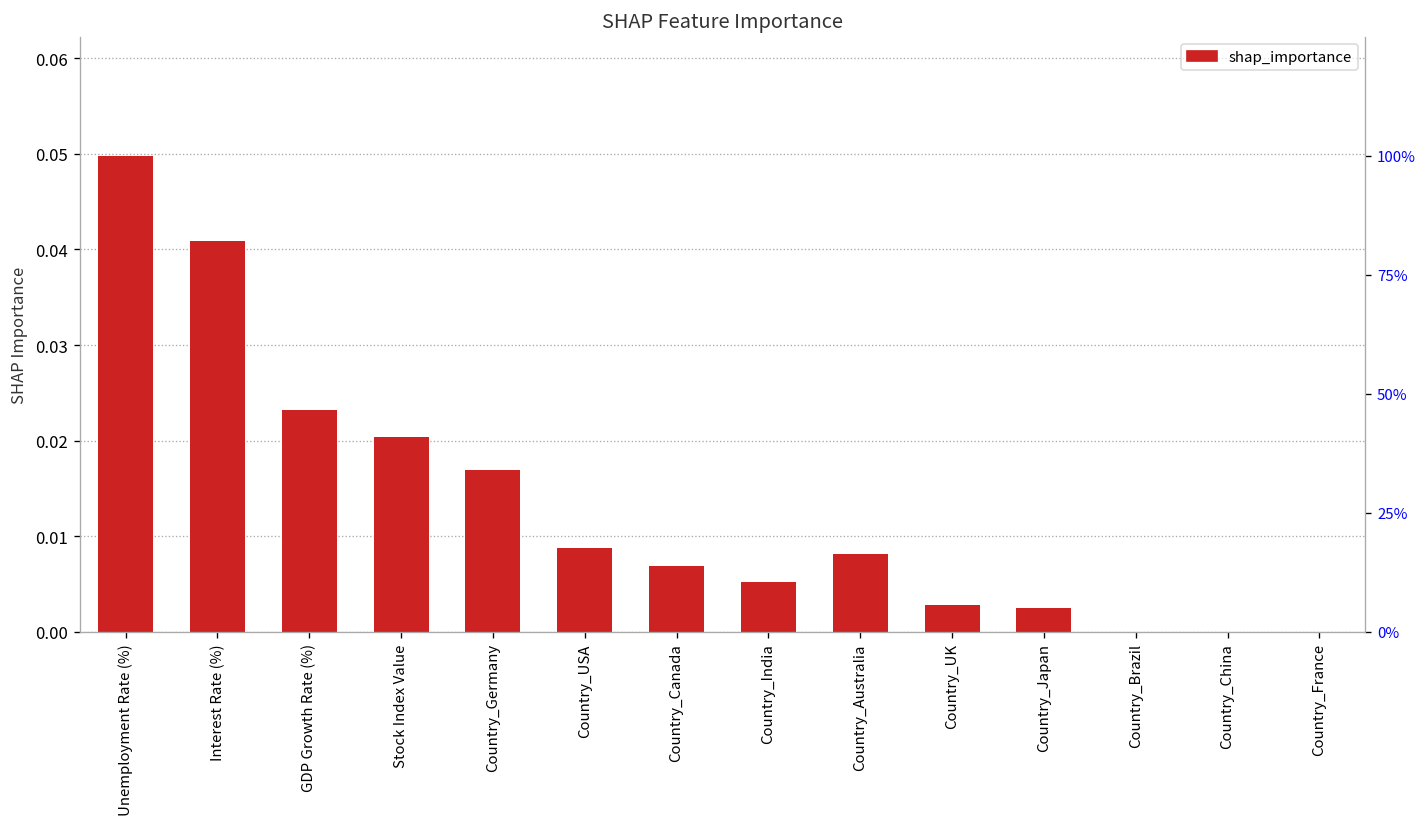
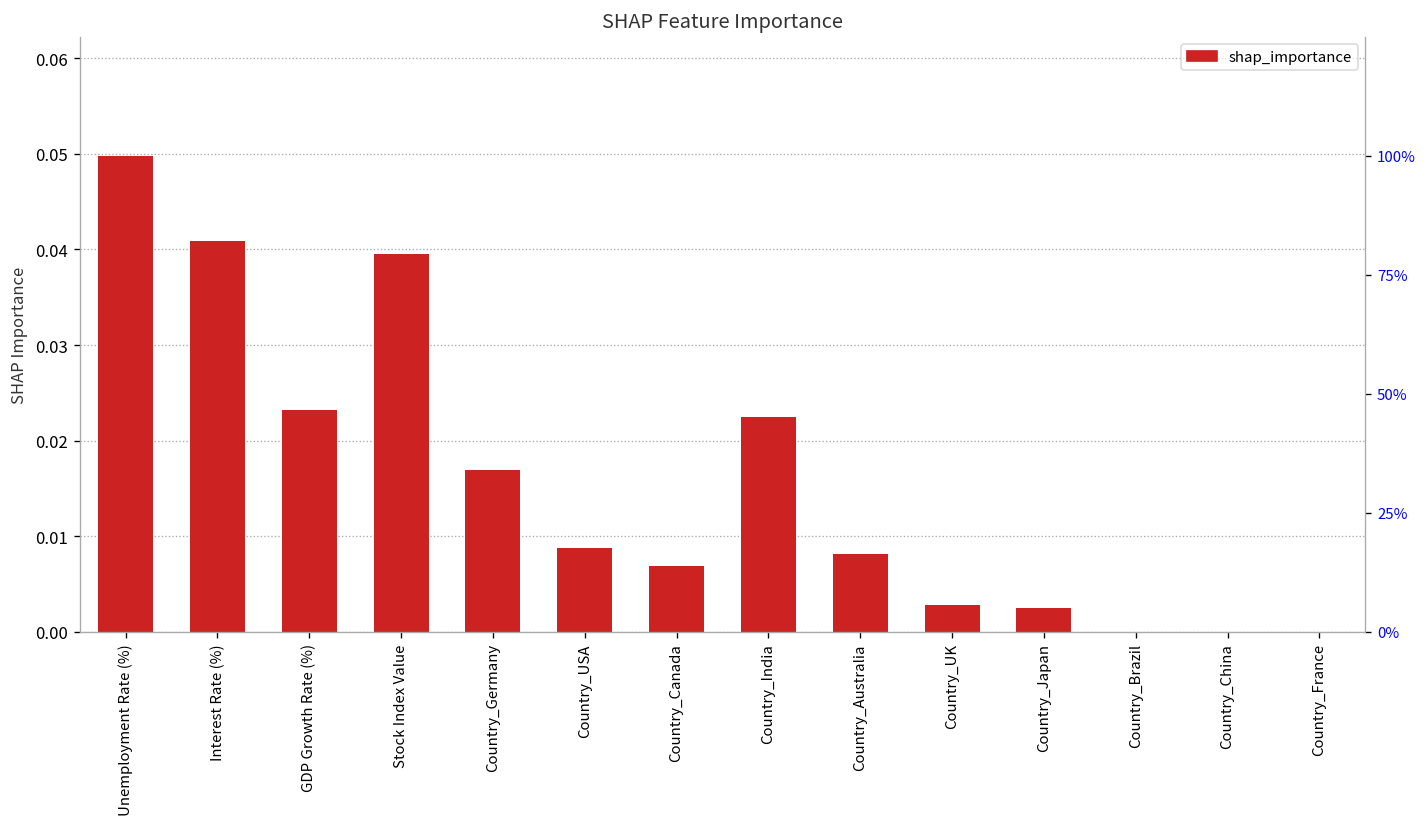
  {
    "Unemployment Rate (%)": 0.050,
    "Interest Rate (%)": 0.041,
    "GDP Growth Rate (%)": 0.023,
-   "Stock Index Value": 0.020,
+   "Stock Index Value": 0.040,
    "Country_Germany": 0.017,
    "Country_USA": 0.009,
    "Country_Canada": 0.007,
-   "Country_India": 0.005,
+   "Country_India": 0.023,
    "Country_Australia": 0.008,
    "Country_UK": 0.003,
    "Country_Japan": 0.002,
    "Country_Brazil": 0.000,
    "Country_China": 0.000,
    "Country_France": 0.000
  }
